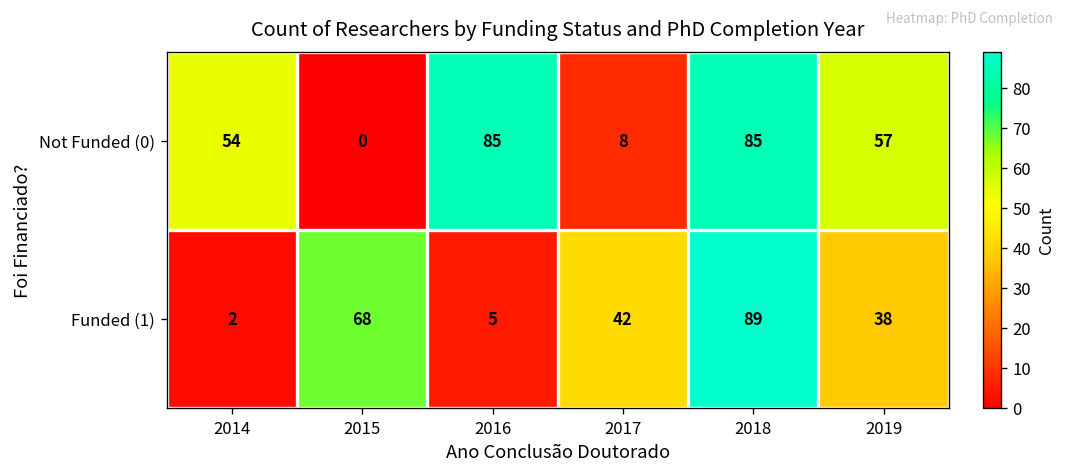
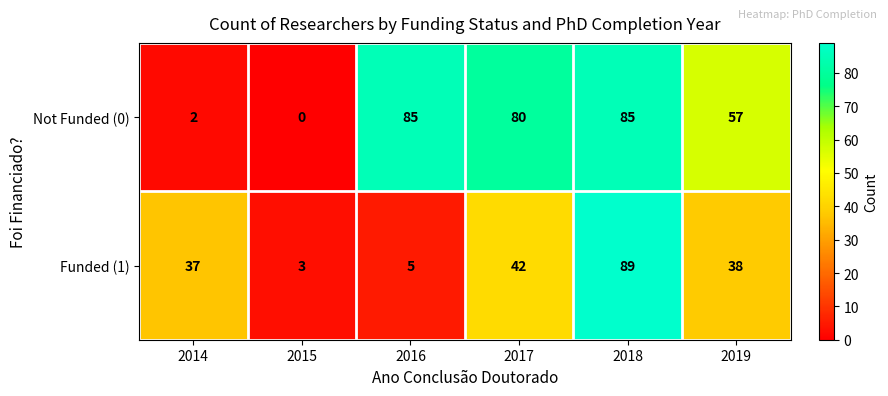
  {
    "Not Funded (0)": {
-     "2014": 54,
+     "2014": 2,
      "2015": 0,
      "2016": 85,
-     "2017": 8,
+     "2017": 80,
      "2018": 85,
      "2019": 57
    },
    "Funded (1)": {
-     "2014": 2,
-     "2015": 68,
+     "2014": 37,
+     "2015": 3,
      "2016": 5,
      "2017": 42,
      "2018": 89,
      "2019": 38
    }
  }
